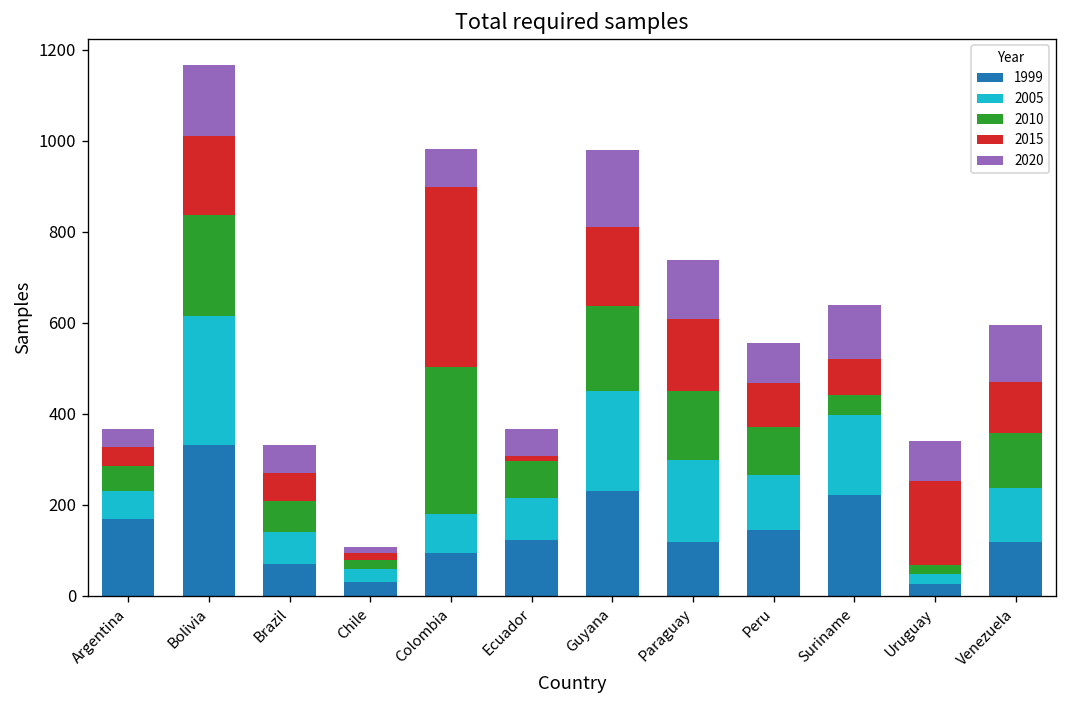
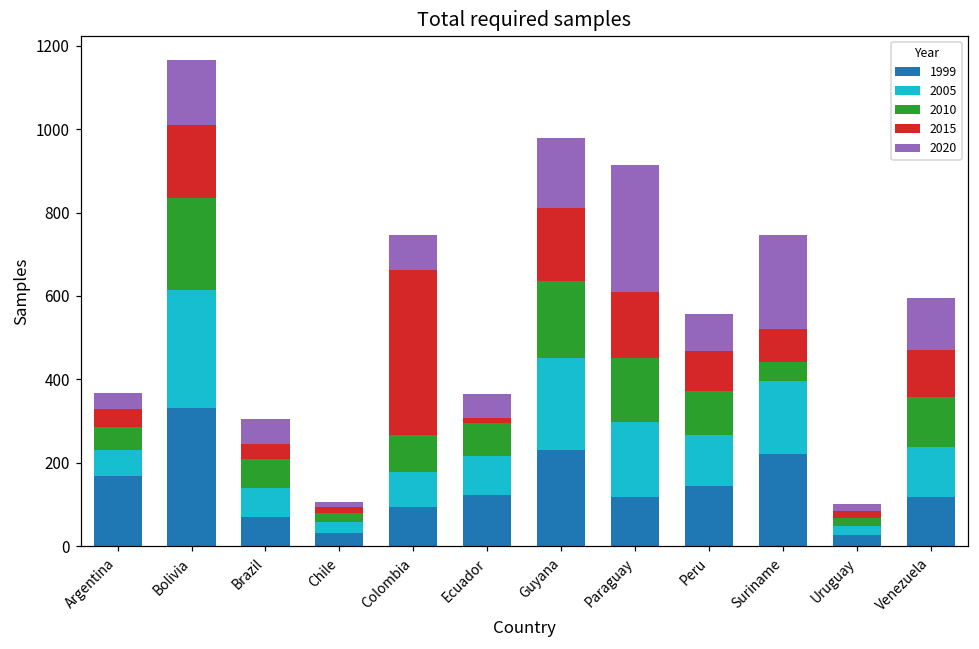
  {
    "1999": {
      "Argentina": 170,
      "Bolivia": 330,
      "Brazil": 70,
      "Chile": 30,
      "Colombia": 90,
      "Ecuador": 120,
      "Guyana": 230,
      "Paraguay": 120,
      "Peru": 140,
      "Suriname": 220,
      "Uruguay": 30,
      "Venezuela": 120
    },
    "2005": {
      "Argentina": 60,
      "Bolivia": 280,
      "Brazil": 70,
      "Chile": 30,
      "Colombia": 90,
      "Ecuador": 90,
      "Guyana": 220,
      "Paraguay": 180,
      "Peru": 120,
      "Suriname": 180,
      "Uruguay": 20,
      "Venezuela": 120
    },
    "2010": {
      "Argentina": 60,
      "Bolivia": 220,
      "Brazil": 70,
      "Chile": 20,
-     "Colombia": 320,
+     "Colombia": 90,
      "Ecuador": 80,
      "Guyana": 190,
      "Paraguay": 150,
      "Peru": 110,
      "Suriname": 50,
      "Uruguay": 20,
      "Venezuela": 120
    },
    "2015": {
      "Argentina": 40,
      "Bolivia": 180,
-     "Brazil": 60,
+     "Brazil": 40,
      "Chile": 20,
      "Colombia": 400,
      "Ecuador": 10,
      "Guyana": 170,
      "Paraguay": 160,
      "Peru": 100,
      "Suriname": 80,
-     "Uruguay": 180,
+     "Uruguay": 20,
      "Venezuela": 110
    },
    "2020": {
      "Argentina": 40,
      "Bolivia": 160,
      "Brazil": 60,
      "Chile": 10,
      "Colombia": 80,
      "Ecuador": 60,
      "Guyana": 170,
-     "Paraguay": 130,
+     "Paraguay": 310,
      "Peru": 90,
-     "Suriname": 120,
-     "Uruguay": 90,
+     "Suriname": 230,
+     "Uruguay": 20,
      "Venezuela": 130
    }
  }
